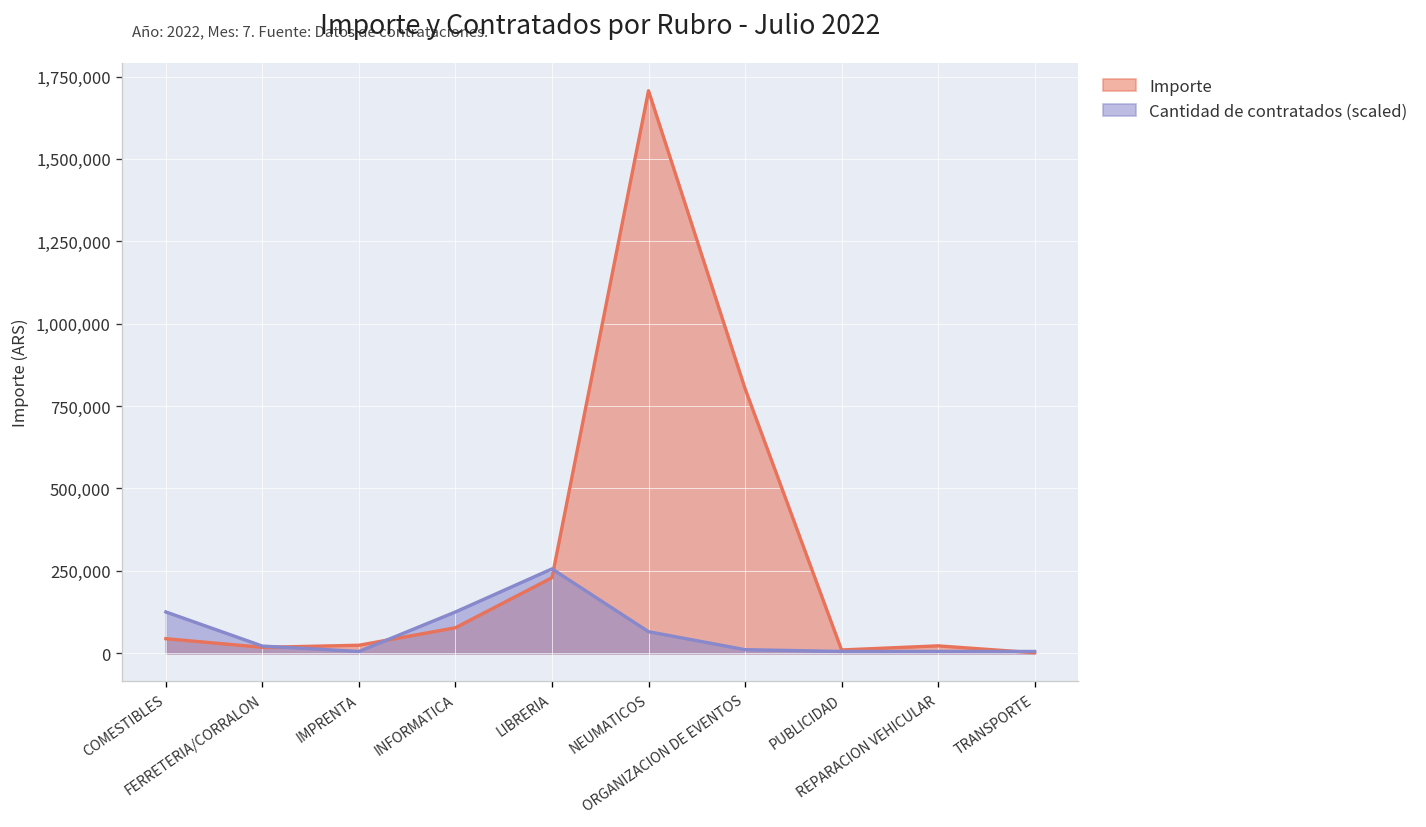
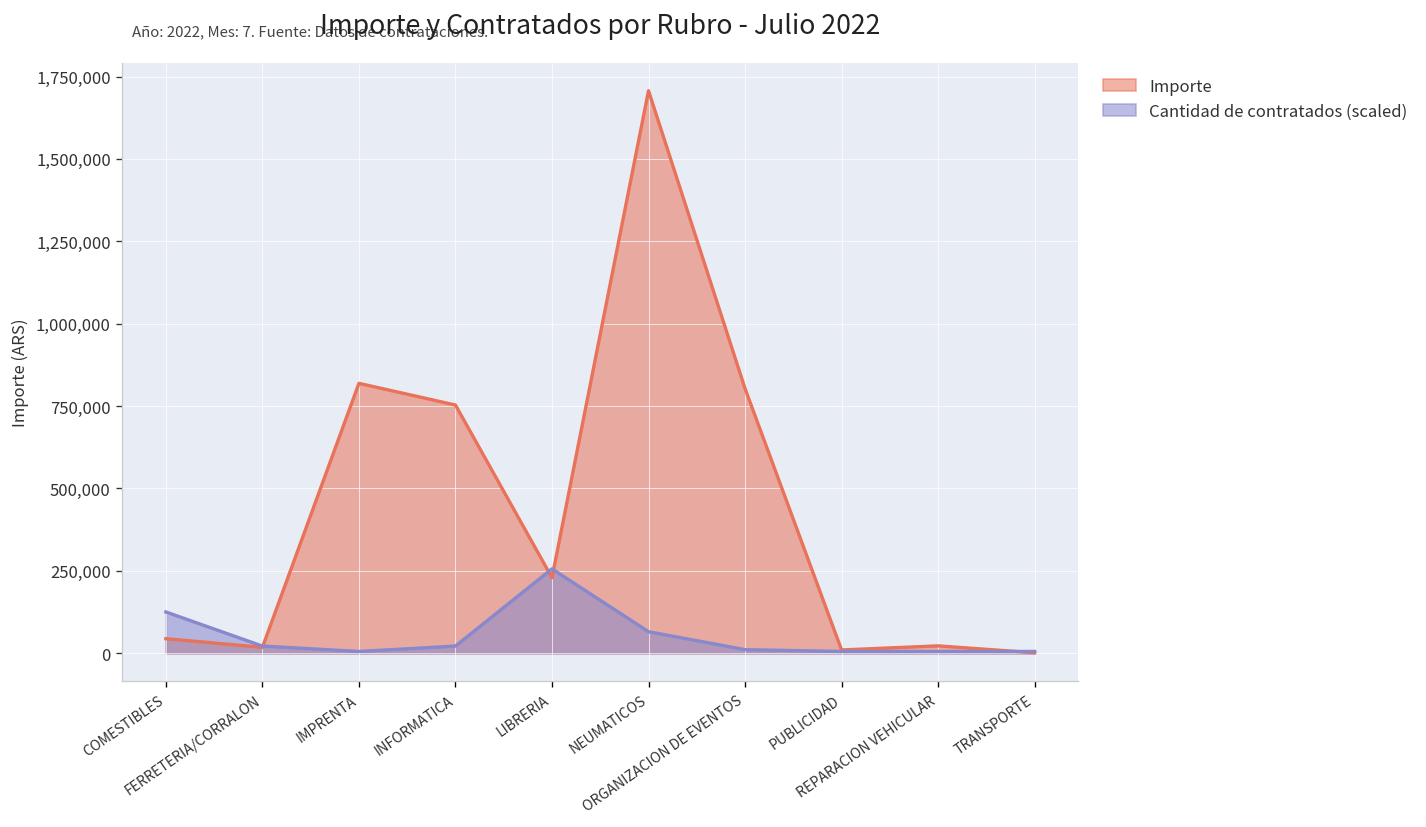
  {
    "Importe": {
      "COMESTIBLES": "40,000",
-     "IMPRENTA": "20,000",
-     "INFORMATICA": "80,000",
+     "IMPRENTA": "820,000",
+     "INFORMATICA": "750,000",
      "LIBRERIA": "230,000",
      "NEUMATICOS": "1,710,000",
      "ORGANIZACION DE EVENTOS": "800,000",
      "REPARACION VEHICULAR": "20,000"
    },
    "Cantidad de contratados (scaled)": {
      "COMESTIBLES": "130,000",
      "IMPRENTA": "10,000",
-     "INFORMATICA": "130,000",
+     "INFORMATICA": "20,000",
      "LIBRERIA": "260,000",
      "NEUMATICOS": "70,000",
      "ORGANIZACION DE EVENTOS": "10,000",
      "REPARACION VEHICULAR": "10,000"
    }
  }
